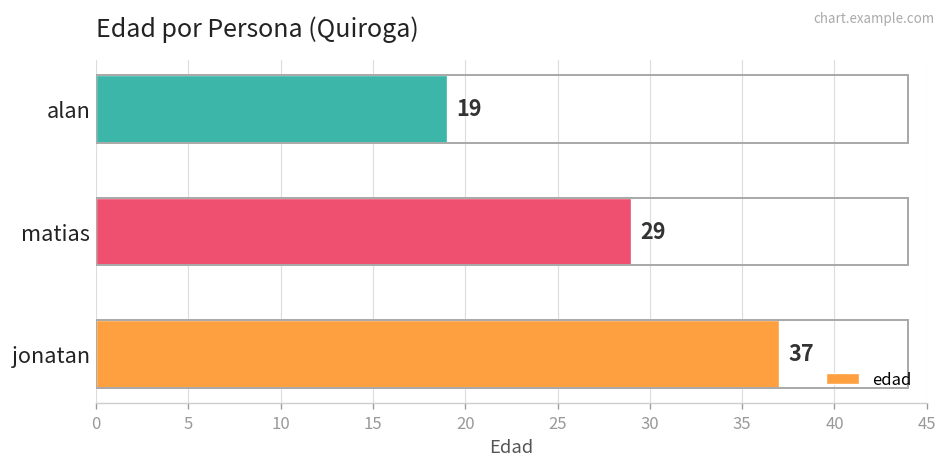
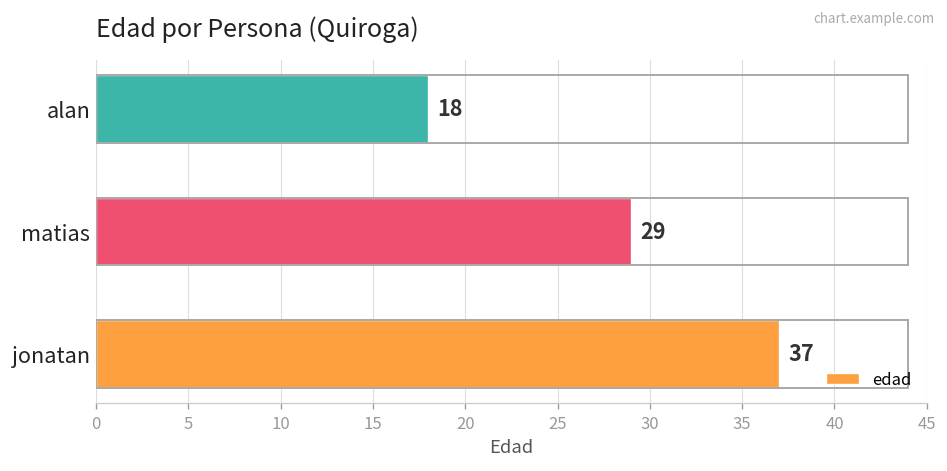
  {
-   "alan": 19,
+   "alan": 18,
    "matias": 29,
    "jonatan": 37
  }
